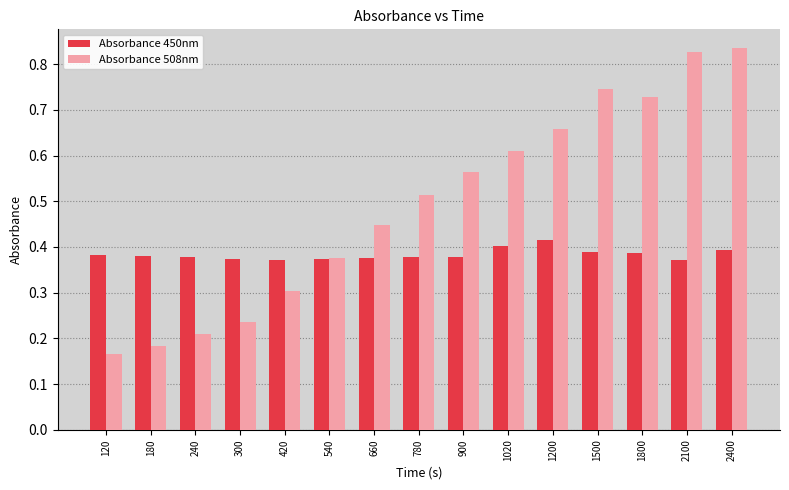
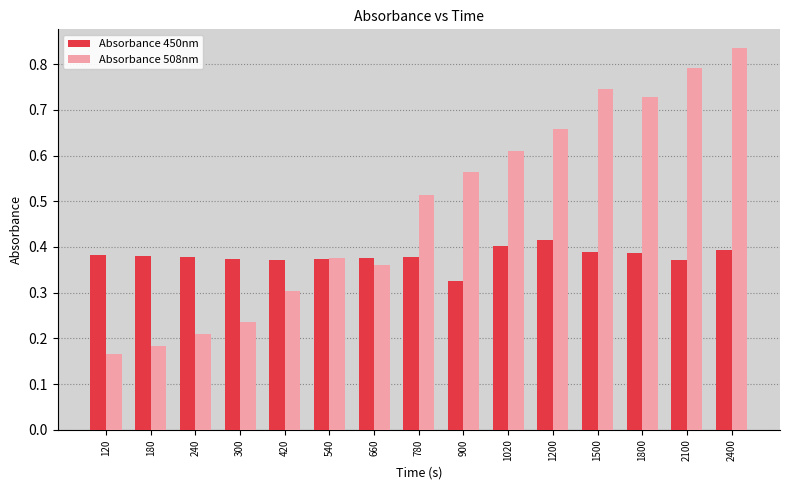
  {
    "Absorbance 450nm": {
      "120": 0.38,
      "180": 0.38,
      "240": 0.38,
      "300": 0.37,
      "420": 0.37,
      "540": 0.37,
      "660": 0.38,
      "780": 0.38,
-     "900": 0.38,
+     "900": 0.33,
      "1020": 0.40,
      "1200": 0.42,
      "1500": 0.39,
      "1800": 0.39,
      "2100": 0.37,
      "2400": 0.39
    },
    "Absorbance 508nm": {
      "120": 0.17,
      "180": 0.18,
      "240": 0.21,
      "300": 0.24,
      "420": 0.30,
      "540": 0.38,
-     "660": 0.45,
+     "660": 0.36,
      "780": 0.51,
      "900": 0.56,
      "1020": 0.61,
      "1200": 0.66,
      "1500": 0.75,
      "1800": 0.73,
-     "2100": 0.83,
+     "2100": 0.79,
      "2400": 0.83
    }
  }
